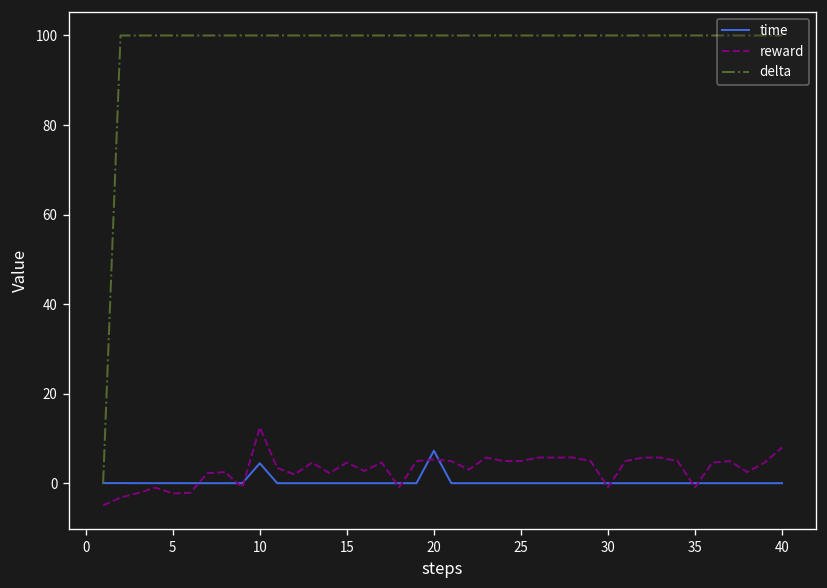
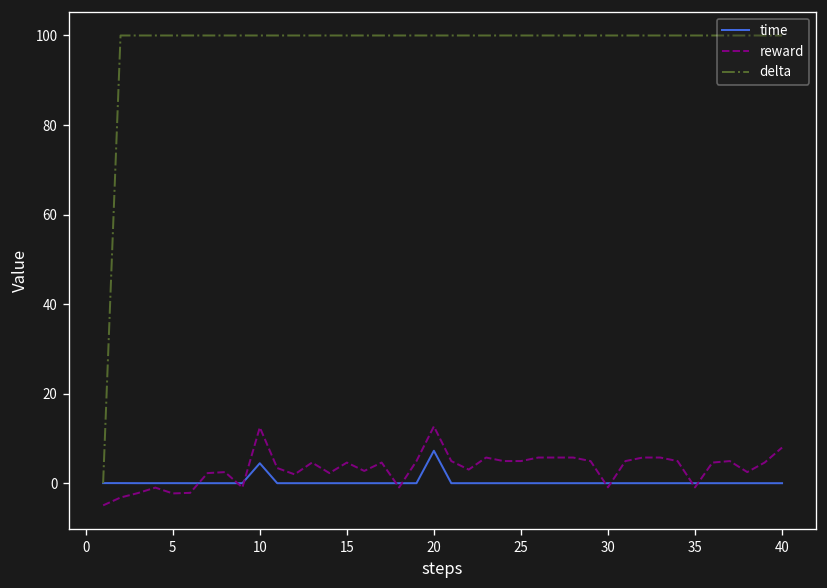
  {
    "time": {
      "5": 0,
      "10": 4,
      "15": 0,
      "20": 7,
      "25": 0,
      "30": 0,
      "35": 0,
      "40": 0
    },
    "reward": {
      "5": -2,
      "10": 12,
      "15": 5,
-     "20": 5,
+     "20": 13,
      "25": 5,
      "30": -1,
      "35": -1,
      "40": 8
    },
    "delta": {
      "5": 100,
      "10": 100,
      "15": 100,
      "20": 100,
      "25": 100,
      "30": 100,
      "35": 100
    }
  }
